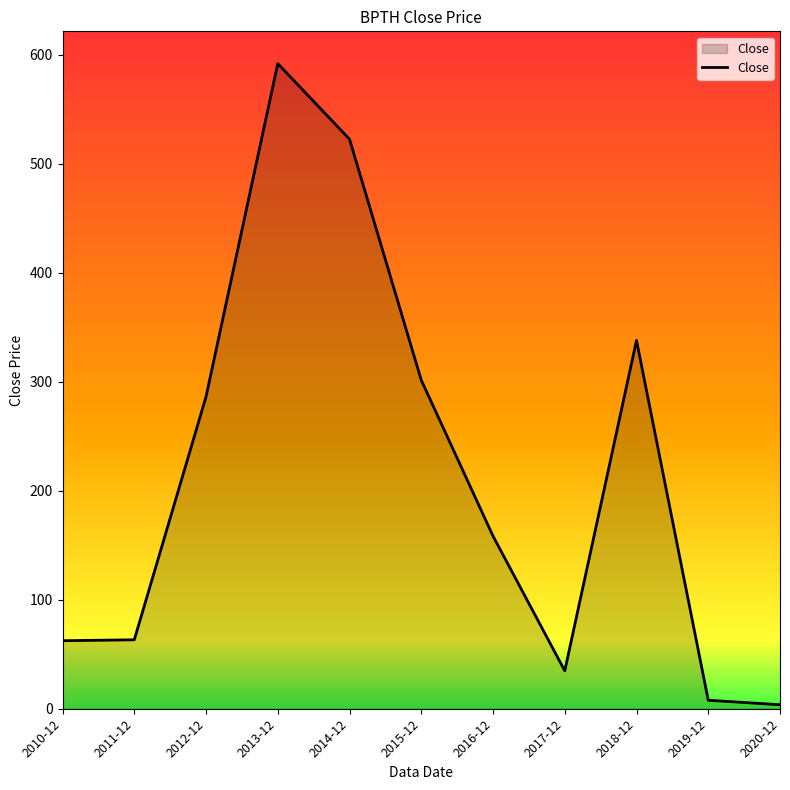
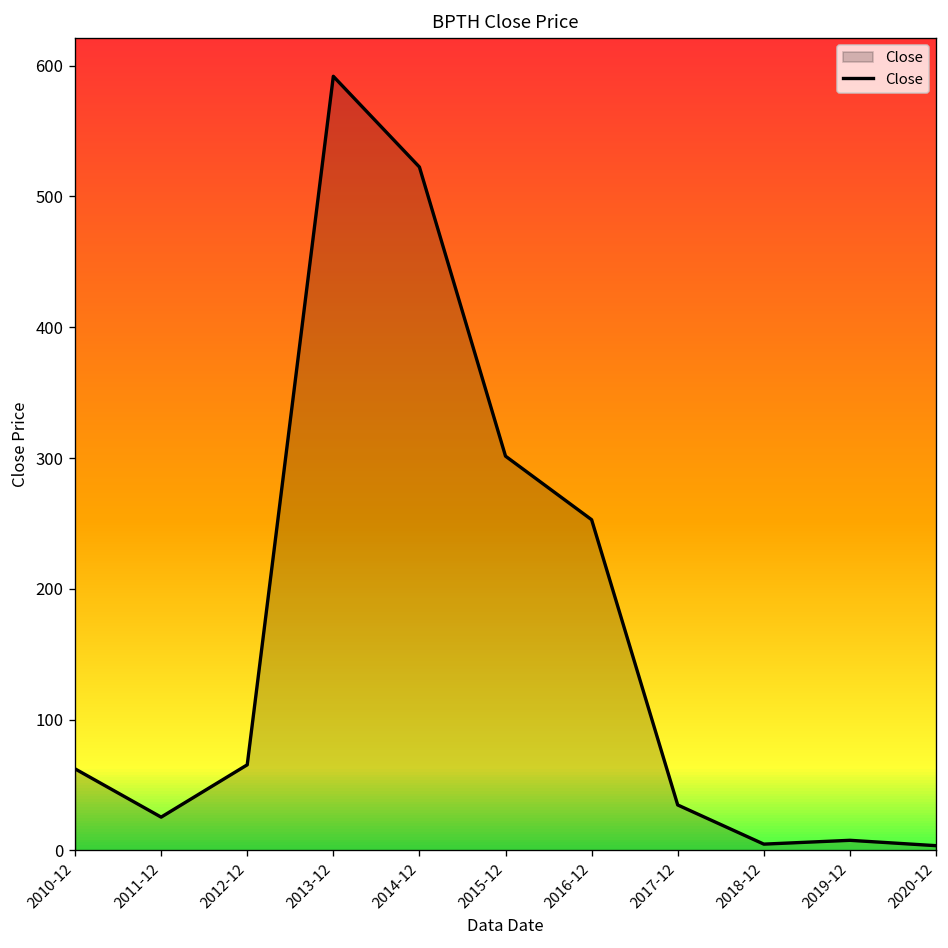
  {
    "2010-12": 62,
-   "2011-12": 63,
-   "2012-12": 286,
+   "2011-12": 25,
+   "2012-12": 66,
    "2013-12": 592,
    "2014-12": 522,
    "2015-12": 301,
-   "2016-12": 158,
+   "2016-12": 253,
    "2017-12": 35,
-   "2018-12": 338,
+   "2018-12": 5,
    "2019-12": 8,
    "2020-12": 4
  }
